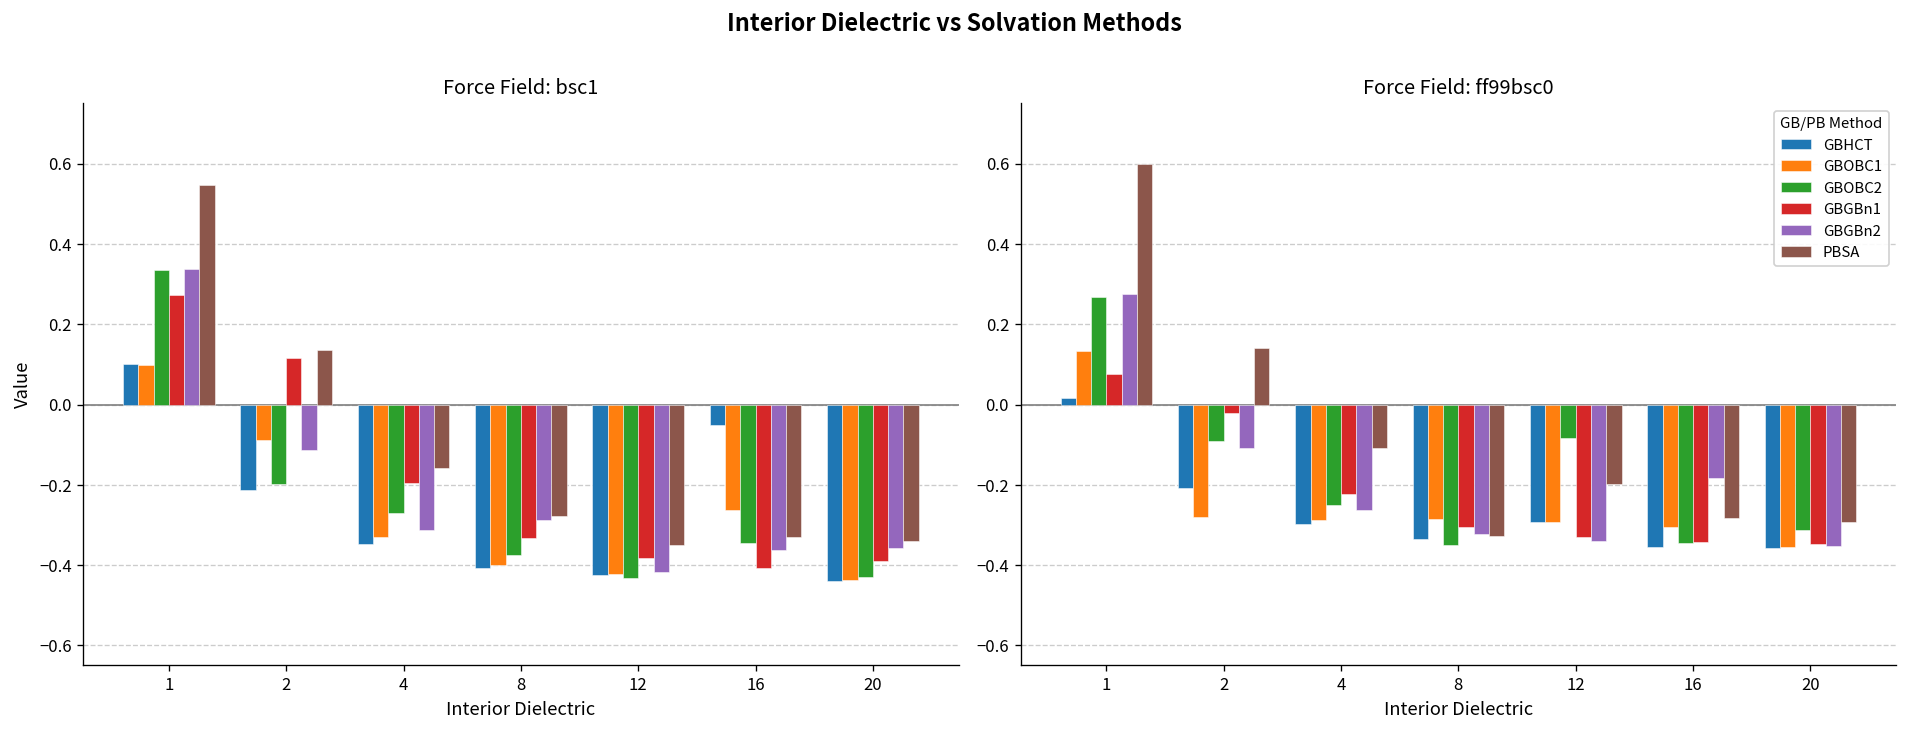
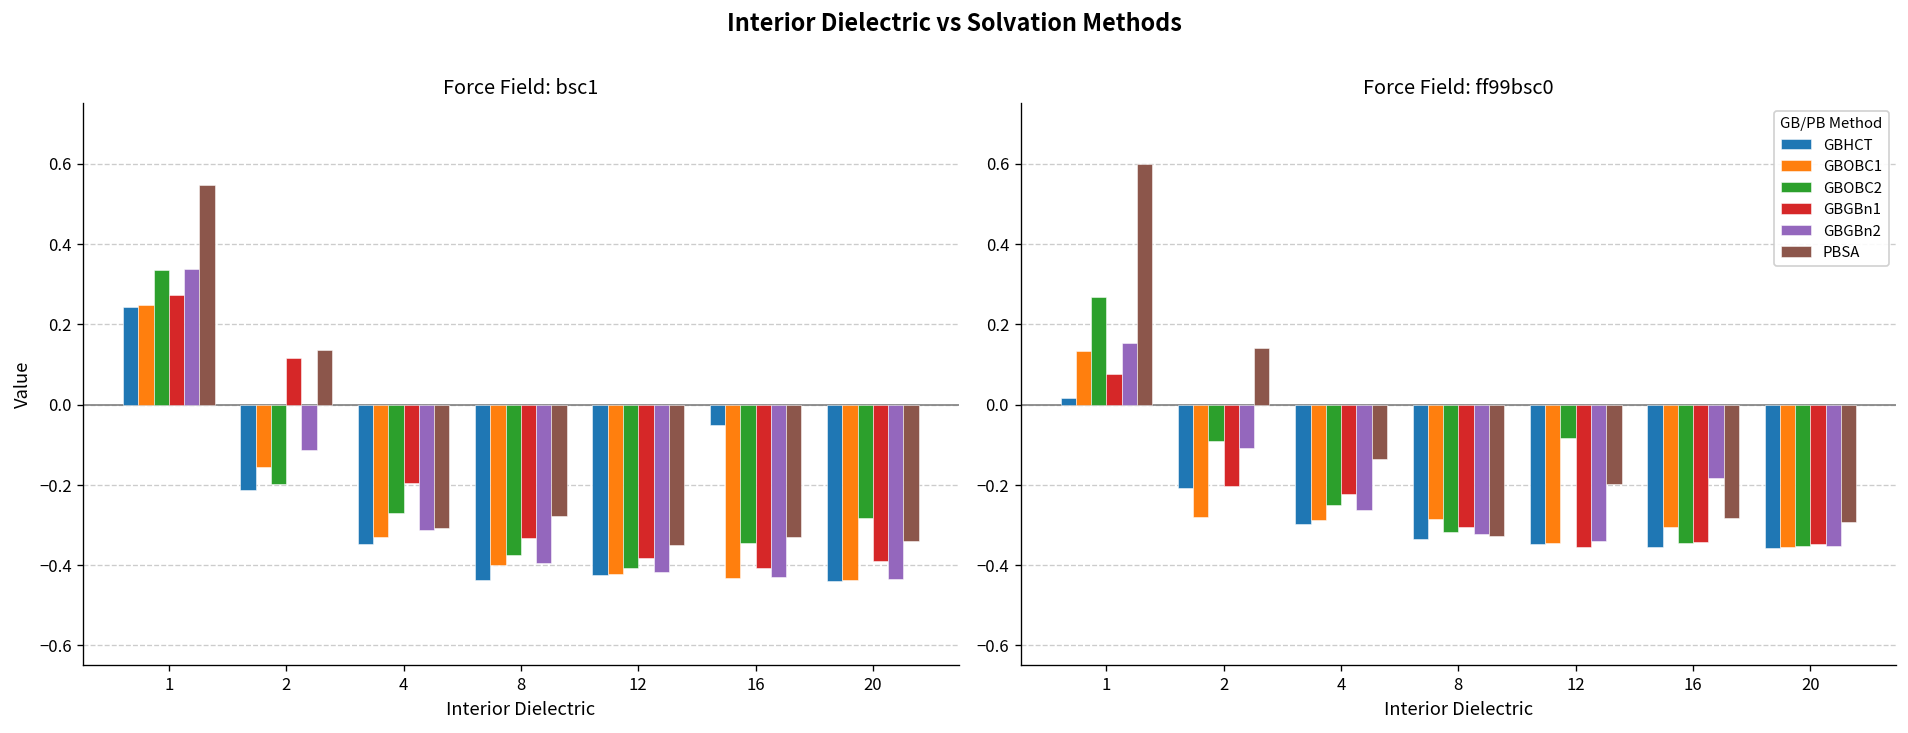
  {
    "Force Field: bsc1": {
      "GBHCT": {
-       "1": 0.10,
+       "1": 0.24,
        "2": -0.21,
        "4": -0.35,
-       "8": -0.41,
+       "8": -0.44,
        "12": -0.43,
        "16": -0.05,
        "20": -0.44
      },
      "GBOBC1": {
-       "1": 0.10,
-       "2": -0.09,
+       "1": 0.25,
+       "2": -0.16,
        "4": -0.33,
        "8": -0.40,
        "12": -0.42,
-       "16": -0.26,
+       "16": -0.43,
        "20": -0.44
      },
      "GBOBC2": {
        "1": 0.33,
        "2": -0.20,
        "4": -0.27,
        "8": -0.37,
-       "12": -0.43,
+       "12": -0.41,
        "16": -0.35,
-       "20": -0.43
+       "20": -0.28
      },
      "GBGBn1": {
        "1": 0.27,
        "2": 0.11,
        "4": -0.20,
        "8": -0.33,
        "12": -0.38,
        "16": -0.41,
        "20": -0.39
      },
      "GBGBn2": {
        "1": 0.34,
        "2": -0.11,
        "4": -0.31,
-       "8": -0.29,
+       "8": -0.39,
        "12": -0.42,
-       "16": -0.36,
-       "20": -0.36
+       "16": -0.43,
+       "20": -0.44
      },
      "PBSA": {
        "1": 0.55,
        "2": 0.14,
-       "4": -0.16,
+       "4": -0.31,
        "8": -0.28,
        "12": -0.35,
        "16": -0.33,
        "20": -0.34
      }
    },
    "Force Field: ff99bsc0": {
      "GBHCT": {
        "1": 0.02,
        "2": -0.21,
        "4": -0.30,
        "8": -0.34,
-       "12": -0.29,
+       "12": -0.35,
        "16": -0.35,
        "20": -0.36
      },
      "GBOBC1": {
        "1": 0.13,
        "2": -0.28,
        "4": -0.29,
        "8": -0.29,
-       "12": -0.29,
+       "12": -0.35,
        "16": -0.31,
        "20": -0.36
      },
      "GBOBC2": {
        "1": 0.27,
        "2": -0.09,
        "4": -0.25,
-       "8": -0.35,
+       "8": -0.32,
        "12": -0.08,
        "16": -0.35,
-       "20": -0.31
+       "20": -0.35
      },
      "GBGBn1": {
        "1": 0.08,
-       "2": -0.02,
+       "2": -0.20,
        "4": -0.22,
        "8": -0.31,
-       "12": -0.33,
+       "12": -0.35,
        "16": -0.34,
        "20": -0.35
      },
      "GBGBn2": {
-       "1": 0.28,
+       "1": 0.15,
        "2": -0.11,
        "4": -0.26,
        "8": -0.32,
        "12": -0.34,
        "16": -0.18,
        "20": -0.35
      },
      "PBSA": {
        "1": 0.60,
        "2": 0.14,
-       "4": -0.11,
+       "4": -0.13,
        "8": -0.33,
        "12": -0.20,
        "16": -0.28,
        "20": -0.29
      }
    }
  }
